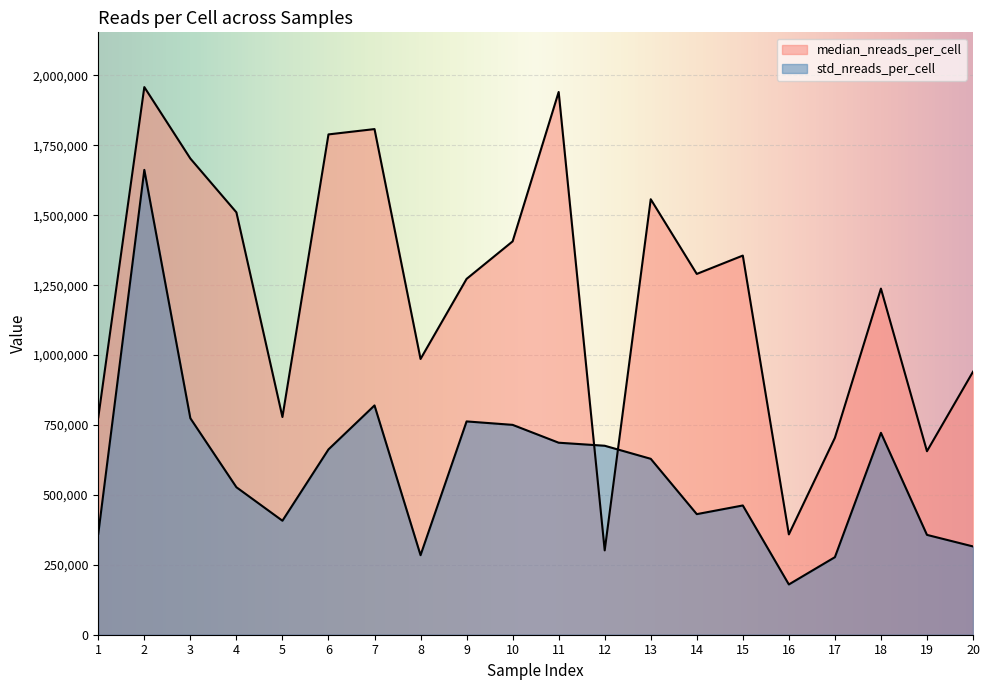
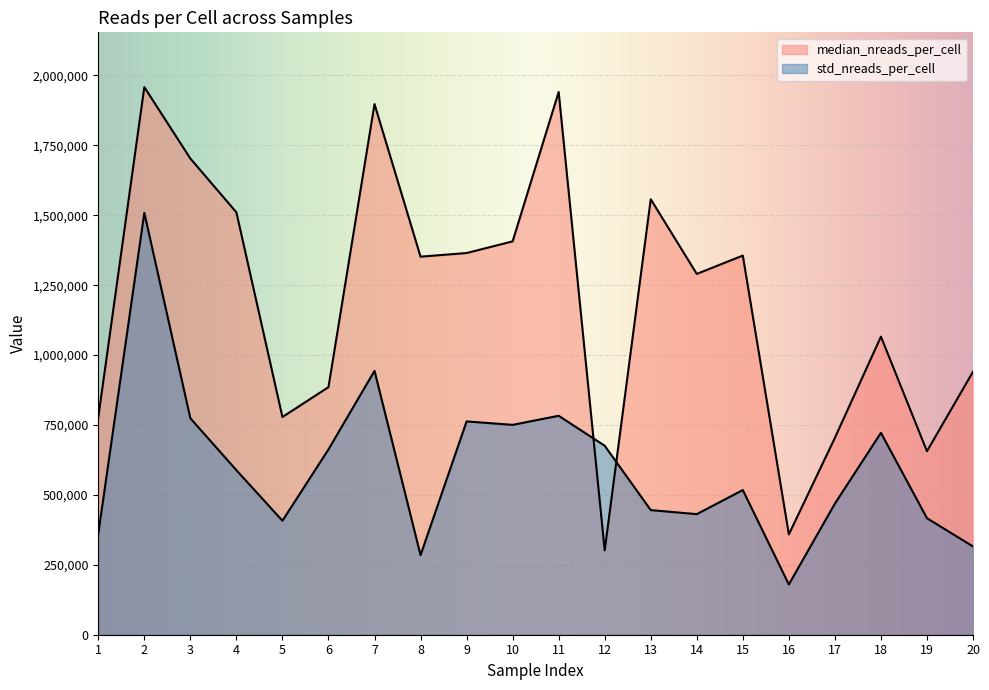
  {
    "median_nreads_per_cell": {
      "1": "780,000",
      "2": "1,960,000",
      "3": "1,700,000",
      "4": "1,510,000",
      "5": "780,000",
-     "6": "1,790,000",
-     "7": "1,810,000",
-     "8": "990,000",
-     "9": "1,270,000",
+     "6": "890,000",
+     "7": "1,900,000",
+     "8": "1,350,000",
+     "9": "1,360,000",
      "10": "1,410,000",
      "11": "1,940,000",
      "12": "300,000",
      "13": "1,560,000",
      "14": "1,290,000",
      "15": "1,360,000",
      "16": "360,000",
      "17": "700,000",
-     "18": "1,240,000",
+     "18": "1,070,000",
      "19": "660,000",
      "20": "940,000"
    },
    "std_nreads_per_cell": {
      "1": "360,000",
-     "2": "1,660,000",
+     "2": "1,510,000",
      "3": "770,000",
-     "4": "530,000",
+     "4": "590,000",
      "5": "410,000",
      "6": "660,000",
-     "7": "820,000",
+     "7": "940,000",
      "8": "280,000",
      "9": "760,000",
      "10": "750,000",
-     "11": "690,000",
+     "11": "780,000",
      "12": "680,000",
-     "13": "630,000",
+     "13": "450,000",
      "14": "430,000",
-     "15": "460,000",
+     "15": "520,000",
      "16": "180,000",
-     "17": "280,000",
+     "17": "470,000",
      "18": "720,000",
-     "19": "360,000",
+     "19": "420,000",
      "20": "320,000"
    }
  }
